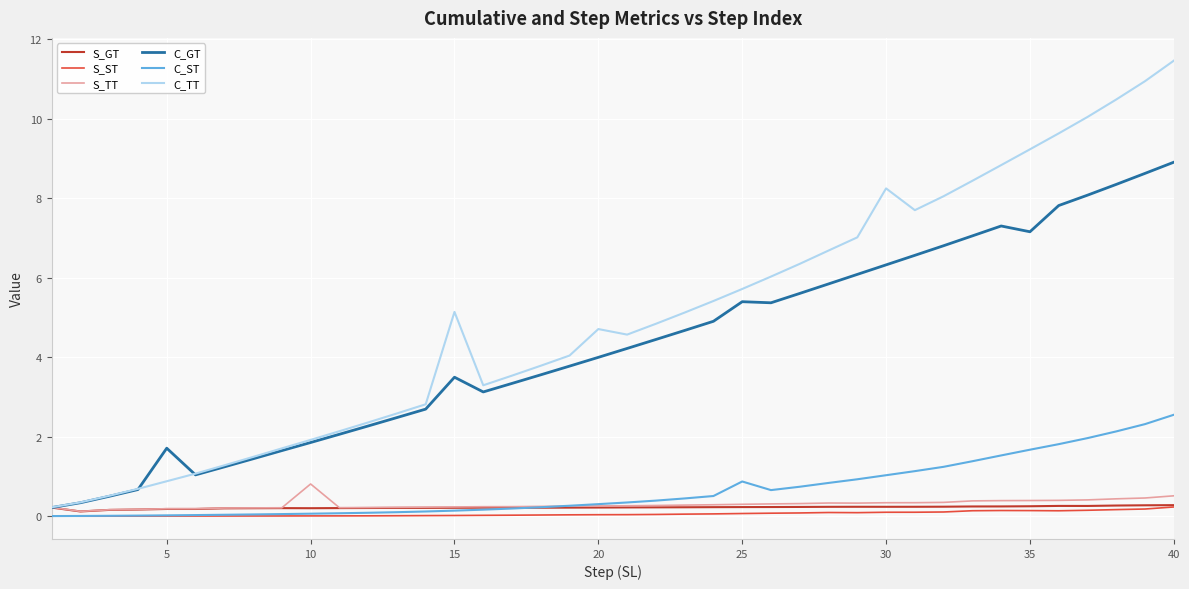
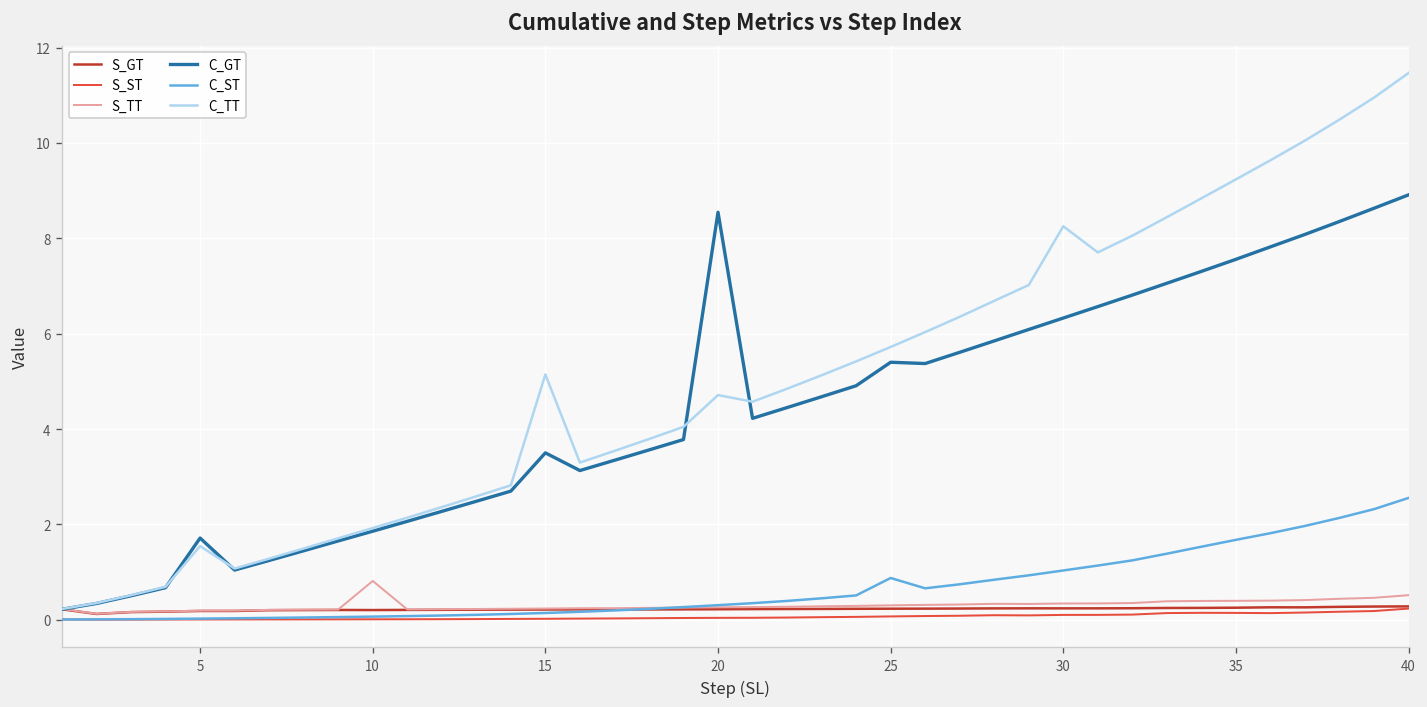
  {
    "S_TT": {
      "10": 0.8,
      "25": 0.3,
      "30": 0.3,
      "35": 0.4,
      "40": 0.5
    },
    "C_GT": {
      "5": 1.7,
      "10": 1.9,
      "15": 3.5,
-     "20": 4.0,
+     "20": 8.5,
      "25": 5.4,
      "30": 6.3,
-     "35": 7.2,
+     "35": 7.6,
      "40": 8.9
    },
    "C_ST": {
      "15": 0.1,
      "25": 0.9,
      "30": 1.0,
      "35": 1.7,
      "40": 2.6
    },
    "C_TT": {
-     "5": 0.9,
+     "5": 1.5,
      "10": 1.9,
      "15": 5.1,
      "20": 4.7,
      "25": 5.7,
      "30": 8.3,
      "35": 9.2,
      "40": 11.5
    }
  }
